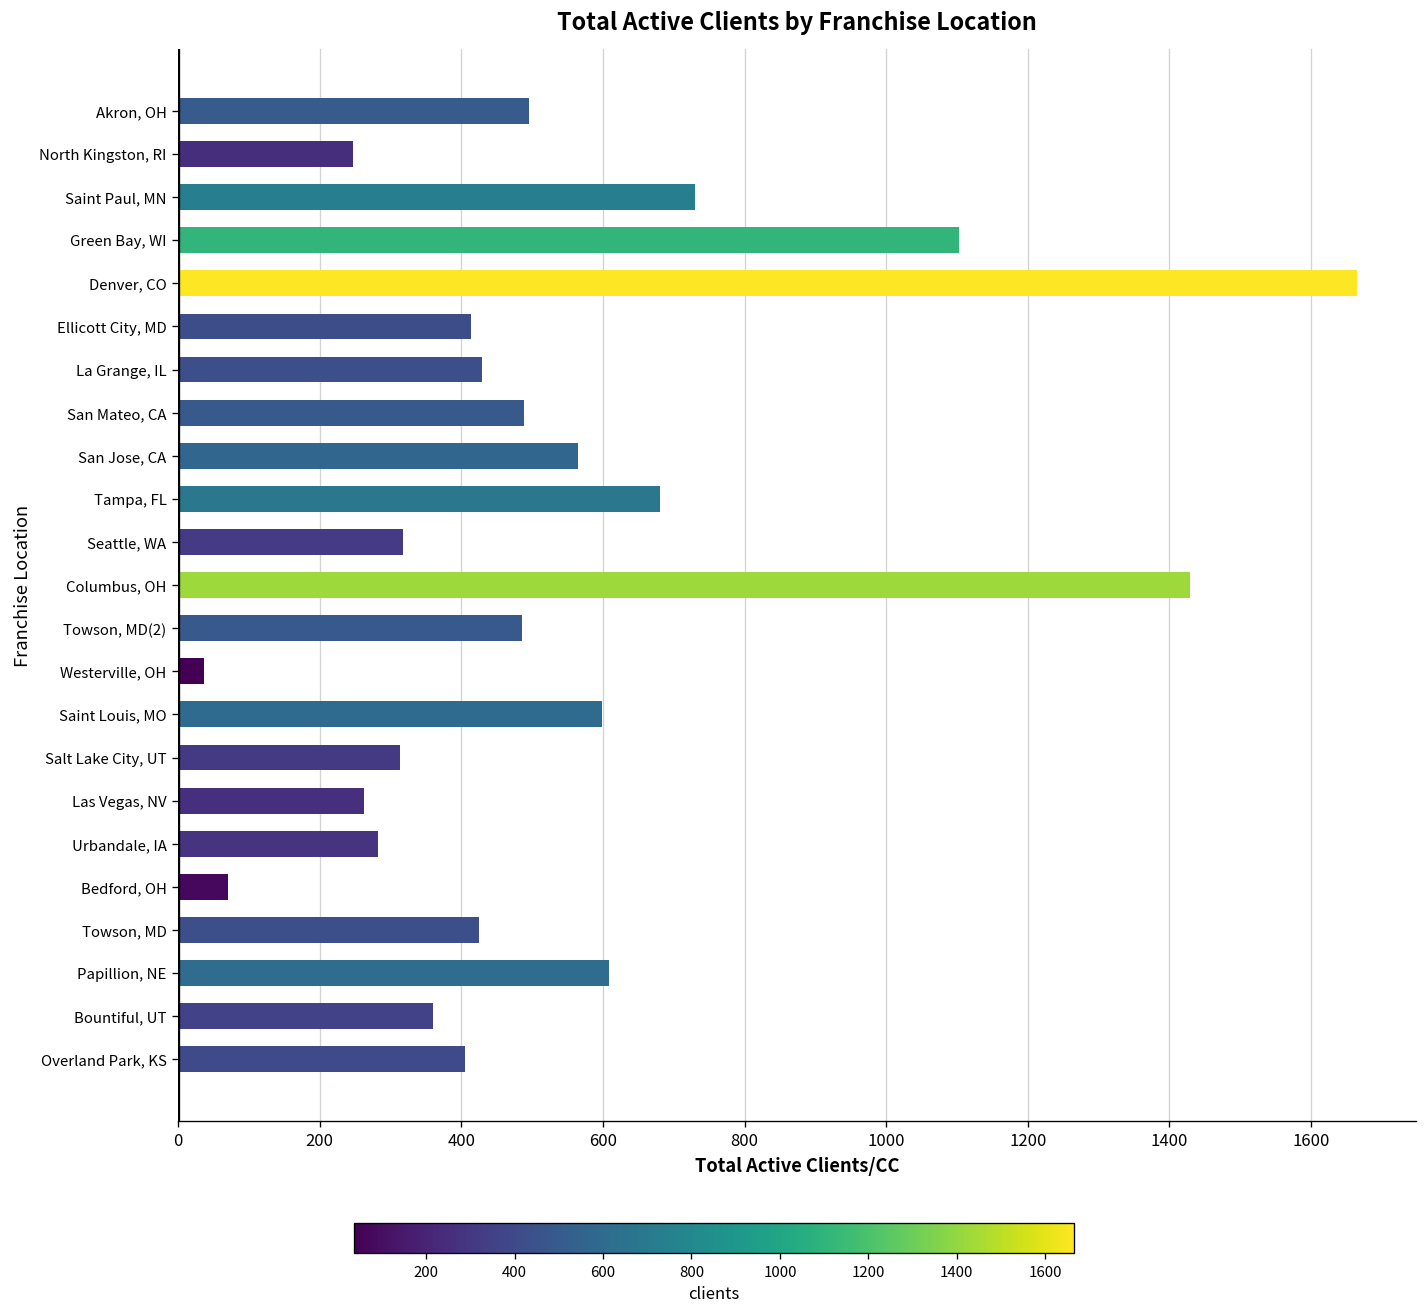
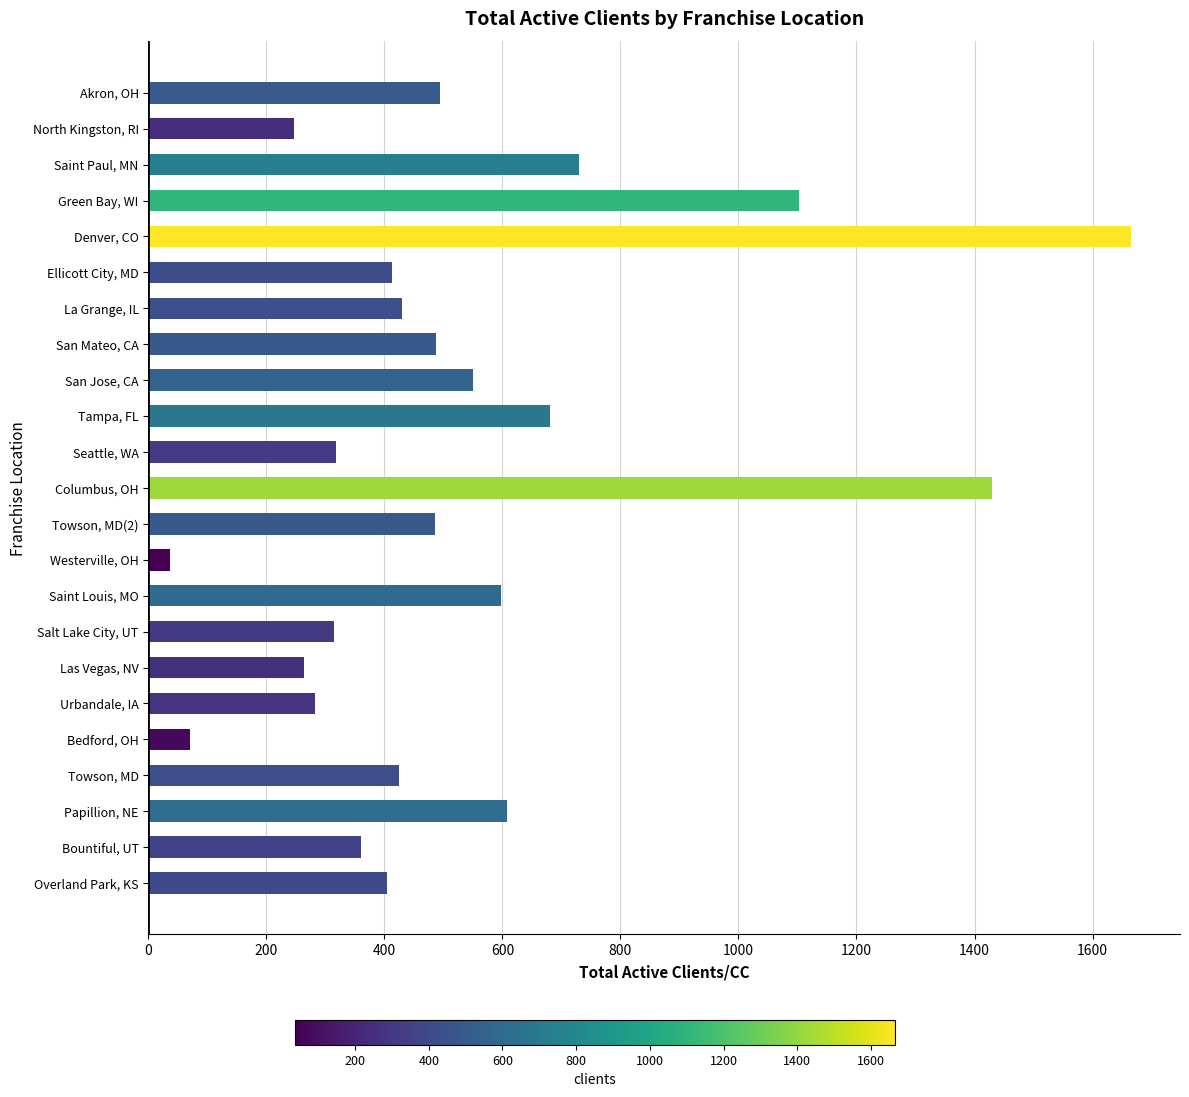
  {
    "Akron, OH": 500,
    "North Kingston, RI": 250,
    "Saint Paul, MN": 730,
    "Green Bay, WI": 1100,
    "Denver, CO": 1670,
    "Ellicott City, MD": 410,
    "La Grange, IL": 430,
    "San Mateo, CA": 490,
-   "San Jose, CA": 570,
+   "San Jose, CA": 550,
    "Tampa, FL": 680,
    "Seattle, WA": 320,
    "Columbus, OH": 1430,
    "Towson, MD(2)": 490,
    "Westerville, OH": 40,
    "Saint Louis, MO": 600,
    "Salt Lake City, UT": 310,
    "Las Vegas, NV": 260,
    "Urbandale, IA": 280,
    "Bedford, OH": 70,
    "Towson, MD": 430,
    "Papillion, NE": 610,
    "Bountiful, UT": 360,
    "Overland Park, KS": 410
  }
